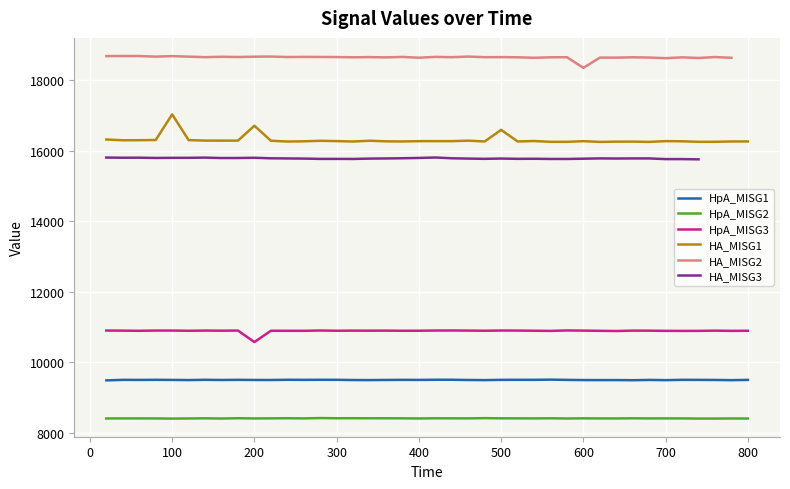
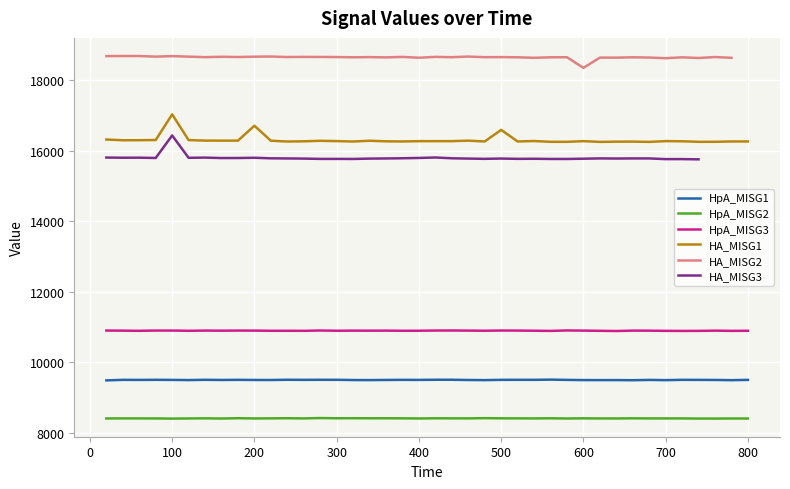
  {
    "HpA_MISG1": {
      "100": 9500,
      "200": 9500,
      "300": 9500,
      "400": 9500,
      "500": 9500,
      "600": 9500,
      "700": 9500,
      "800": 9500
    },
    "HpA_MISG2": {
      "100": 8400,
      "200": 8400,
      "300": 8400,
      "400": 8400,
      "500": 8400,
      "600": 8400,
      "700": 8400,
      "800": 8400
    },
    "HpA_MISG3": {
      "100": 10900,
-     "200": 10600,
+     "200": 10900,
      "300": 10900,
      "400": 10900,
      "500": 10900,
      "600": 10900,
      "700": 10900,
      "800": 10900
    },
    "HA_MISG1": {
      "100": 17000,
      "200": 16700,
      "300": 16300,
      "400": 16300,
      "500": 16600,
      "600": 16300,
      "700": 16300,
      "800": 16300
    },
    "HA_MISG2": {
      "100": 18700,
      "200": 18700,
      "300": 18700,
      "400": 18600,
      "500": 18700,
      "600": 18400,
      "700": 18600
    },
    "HA_MISG3": {
-     "100": 15800,
+     "100": 16400,
      "200": 15800,
      "300": 15800,
      "400": 15800,
      "500": 15800,
      "600": 15800,
      "700": 15800
    }
  }
